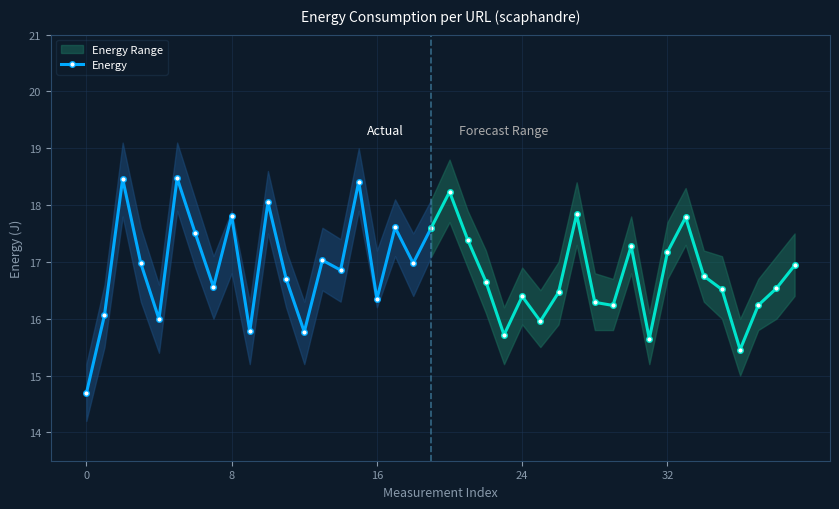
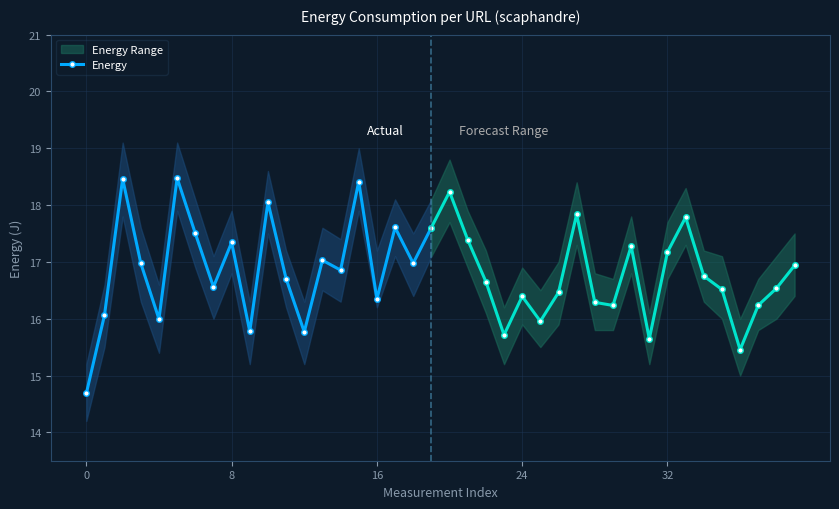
  {
    "Energy": {
      "0": 14.7,
-     "8": 17.8,
+     "8": 17.3,
      "16": 16.3
    }
  }
